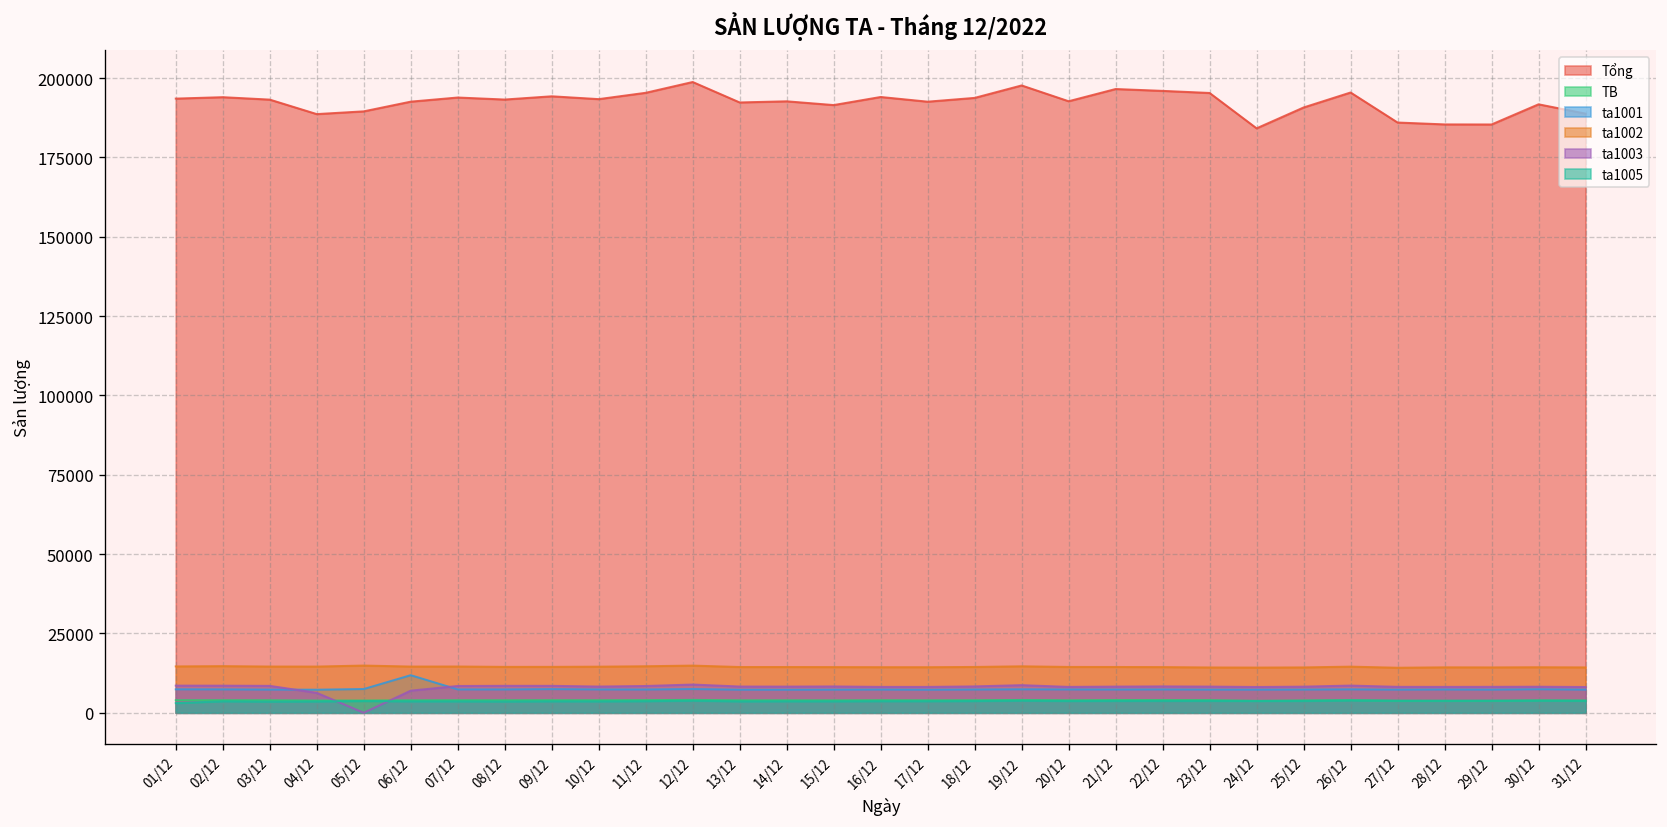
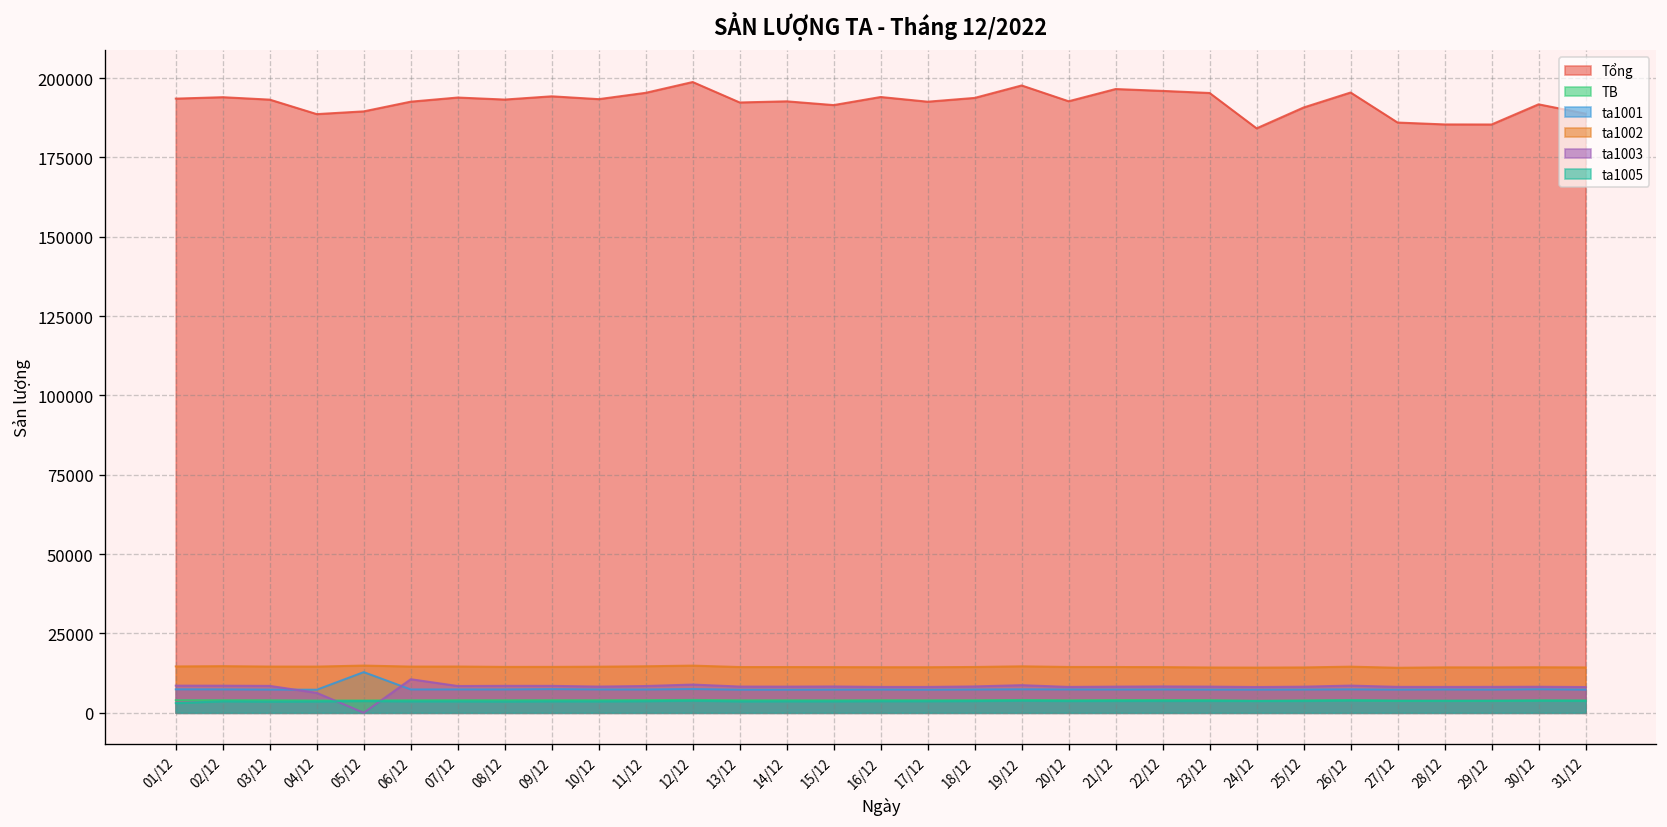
  {
    "ta1001": {
      "01/12": 7000,
      "02/12": 7000,
      "03/12": 7000,
      "04/12": 7000,
-     "05/12": 7000,
-     "06/12": 12000,
+     "05/12": 13000,
+     "06/12": 7000,
      "07/12": 7000,
      "08/12": 7000,
      "09/12": 7000,
      "11/12": 7000,
      "12/12": 7000,
      "13/12": 7000,
      "14/12": 7000,
      "15/12": 7000,
      "18/12": 7000,
      "19/12": 7000,
      "22/12": 7000,
      "26/12": 7000
    },
    "ta1003": {
      "01/12": 9000,
      "02/12": 9000,
      "03/12": 8000,
      "04/12": 6000,
      "05/12": 0,
-     "06/12": 7000,
+     "06/12": 11000,
      "07/12": 8000,
      "08/12": 8000,
      "09/12": 8000,
      "11/12": 8000,
      "12/12": 9000,
      "13/12": 8000,
      "14/12": 8000,
      "15/12": 8000,
      "18/12": 8000,
      "19/12": 9000,
      "22/12": 8000,
      "26/12": 9000
    }
  }
